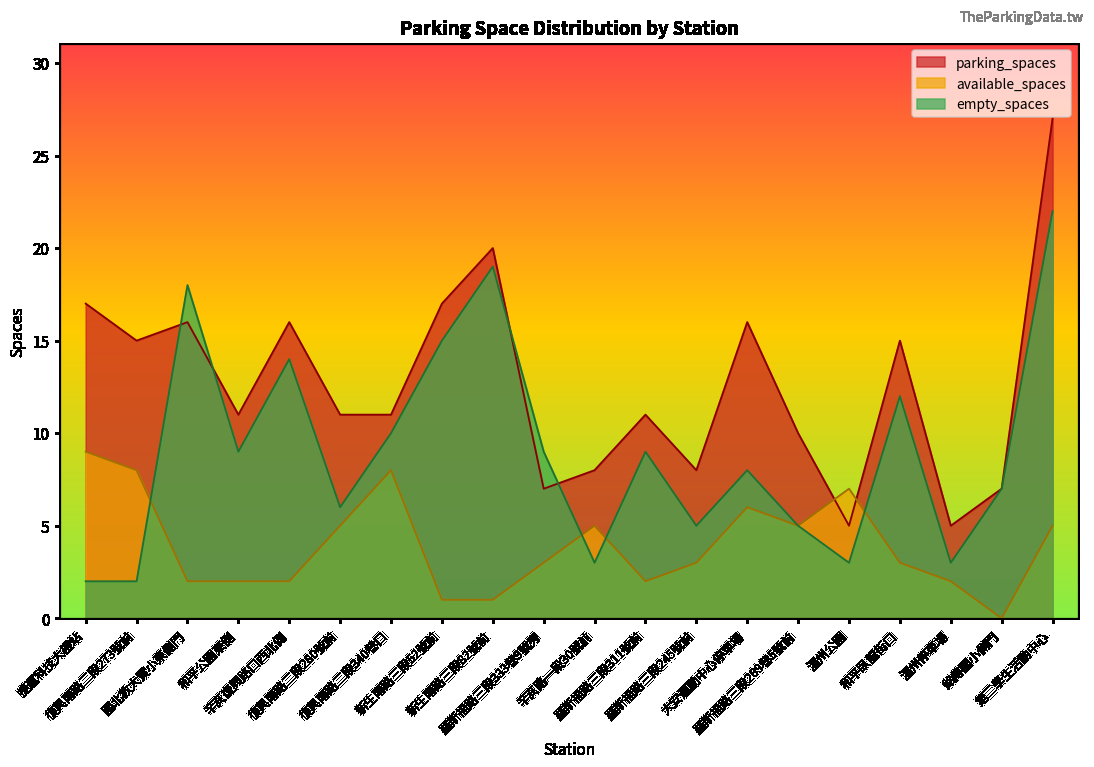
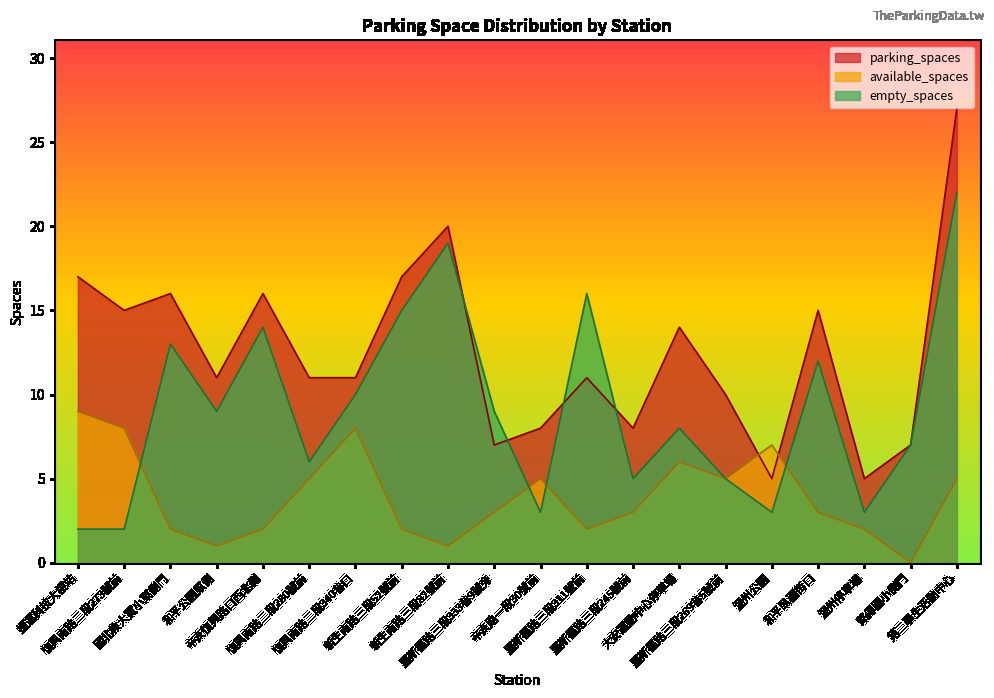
  {
    "parking_spaces": {
      "捷運科技大樓站": 17,
      "復興南路二段273號前": 15,
      "國北教大實小東側門": 16,
      "和平公園東側": 11,
      "辛亥復興路口西北側": 16,
      "復興南路二段280號前": 11,
      "復興南路二段340巷口": 11,
      "新生南路三段52號前": 17,
      "新生南路三段82號前": 20,
      "羅斯福路三段333巷9號旁": 7,
      "辛亥路一段30號前": 8,
      "羅斯福路三段311號前": 11,
      "羅斯福路三段245號前": 8,
-     "大安運動中心停車場": 16,
+     "大安運動中心停車場": 14,
      "羅斯福路三段269巷5號前": 10,
      "溫州公園": 5,
      "和平臥龍街口": 15,
      "溫州停車場": 5,
      "第二學生活動中心": 27
    },
    "available_spaces": {
      "捷運科技大樓站": 9,
      "復興南路二段273號前": 8,
      "國北教大實小東側門": 2,
-     "和平公園東側": 2,
+     "和平公園東側": 1,
      "辛亥復興路口西北側": 2,
      "復興南路二段280號前": 5,
      "復興南路二段340巷口": 8,
-     "新生南路三段52號前": 1,
+     "新生南路三段52號前": 2,
      "新生南路三段82號前": 1,
      "羅斯福路三段333巷9號旁": 3,
      "辛亥路一段30號前": 5,
      "羅斯福路三段311號前": 2,
      "羅斯福路三段245號前": 3,
      "大安運動中心停車場": 6,
      "溫州公園": 7,
      "和平臥龍街口": 3,
      "溫州停車場": 2,
      "銘傳國小側門": 0,
      "第二學生活動中心": 5
    },
    "empty_spaces": {
      "捷運科技大樓站": 2,
      "復興南路二段273號前": 2,
-     "國北教大實小東側門": 18,
+     "國北教大實小東側門": 13,
      "和平公園東側": 9,
      "辛亥復興路口西北側": 14,
      "復興南路二段280號前": 6,
      "復興南路二段340巷口": 10,
      "新生南路三段52號前": 15,
      "新生南路三段82號前": 19,
      "羅斯福路三段333巷9號旁": 9,
      "辛亥路一段30號前": 3,
-     "羅斯福路三段311號前": 9,
+     "羅斯福路三段311號前": 16,
      "羅斯福路三段245號前": 5,
      "大安運動中心停車場": 8,
      "溫州公園": 3,
      "和平臥龍街口": 12,
      "溫州停車場": 3,
      "第二學生活動中心": 22
    }
  }
